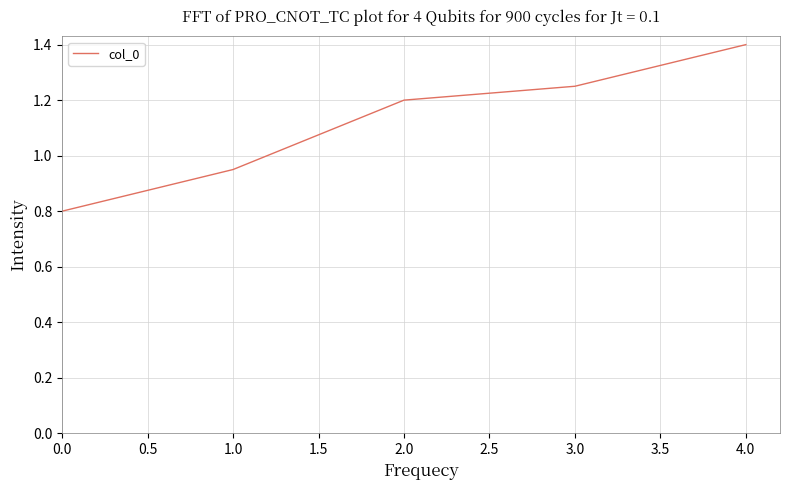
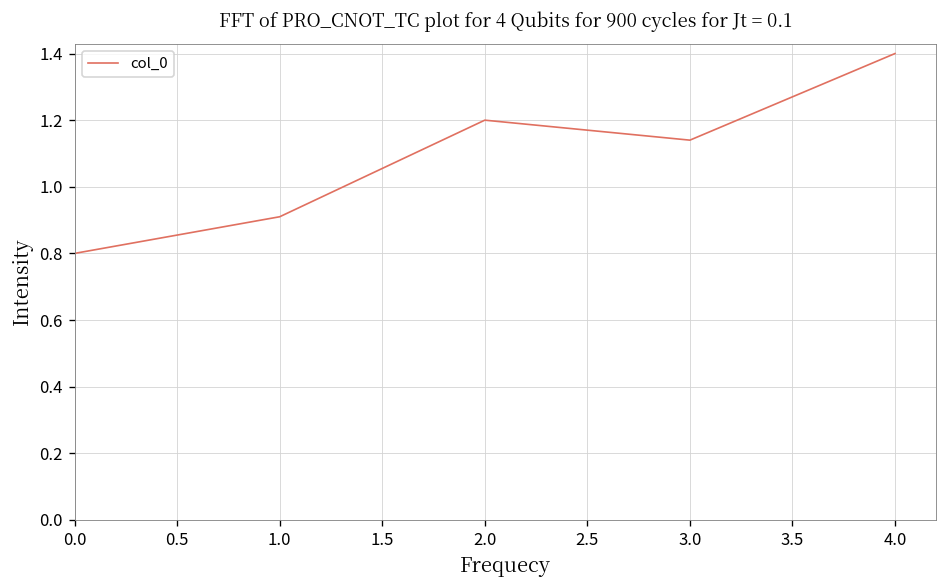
  {
    "0.0": 0.80,
-   "1.0": 0.95,
+   "1.0": 0.91,
    "2.0": 1.20,
-   "3.0": 1.25,
+   "3.0": 1.14,
    "4.0": 1.40
  }
